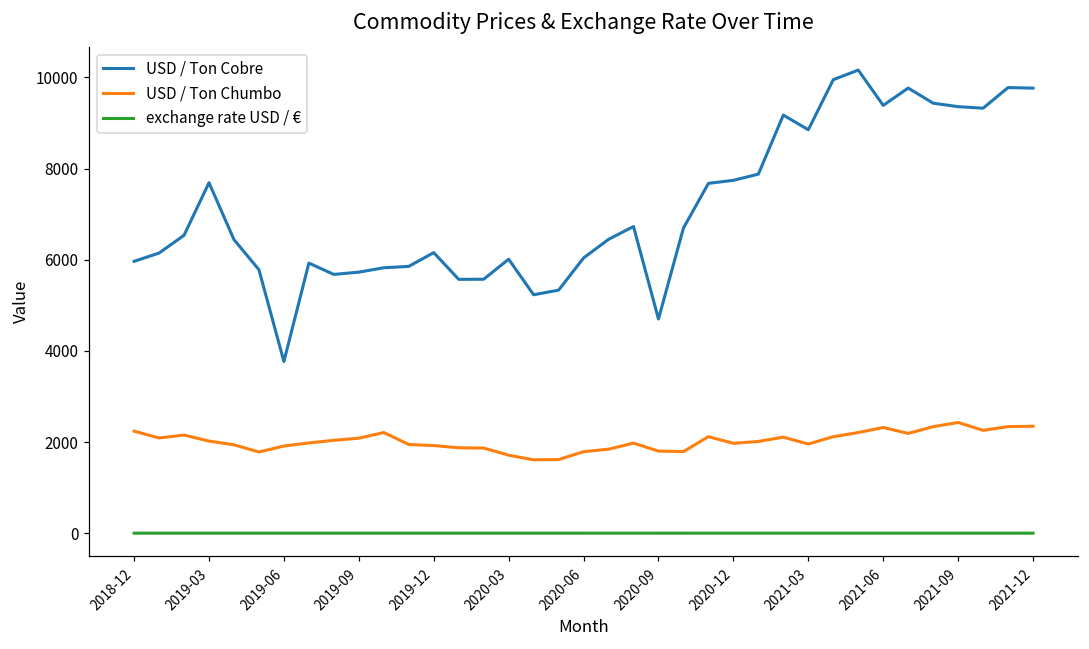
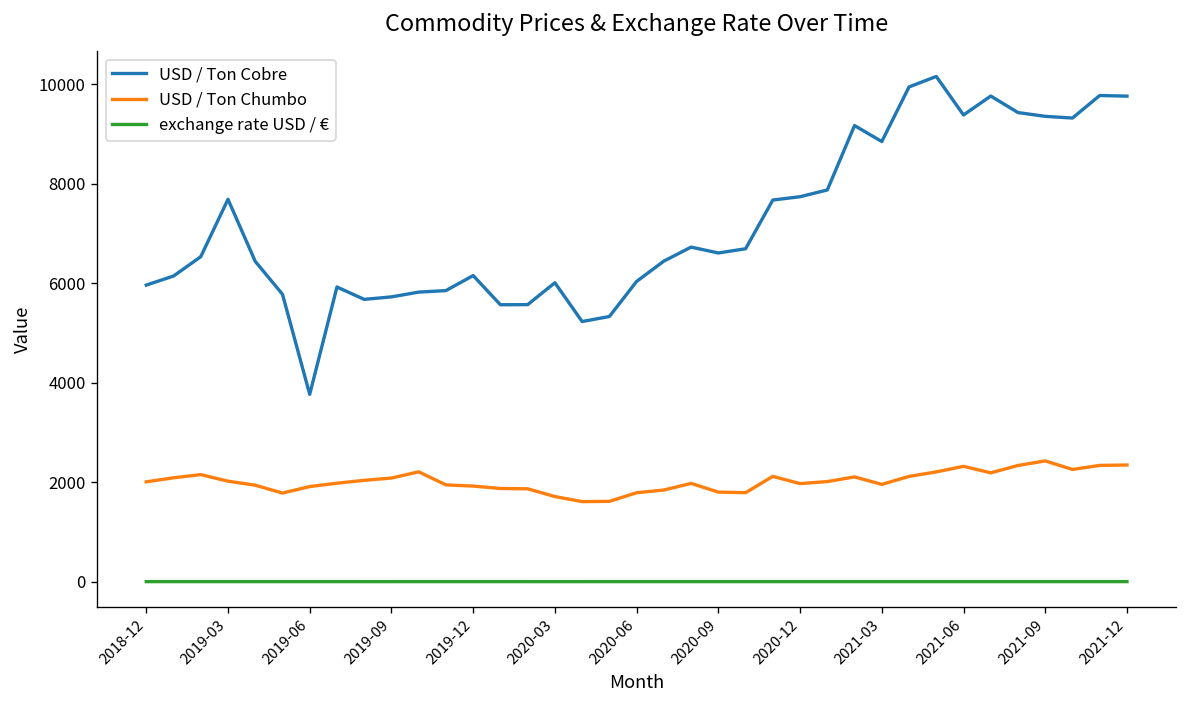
  {
    "USD / Ton Cobre": {
      "2018-12": 6000,
      "2019-03": 7700,
      "2019-06": 3800,
      "2019-09": 5700,
      "2019-12": 6200,
      "2020-03": 6000,
      "2020-06": 6000,
-     "2020-09": 4700,
+     "2020-09": 6600,
      "2020-12": 7700,
      "2021-03": 8900,
      "2021-06": 9400,
      "2021-09": 9400,
      "2021-12": 9800
    },
    "USD / Ton Chumbo": {
-     "2018-12": 2200,
+     "2018-12": 2000,
      "2019-03": 2000,
      "2019-06": 1900,
      "2019-09": 2100,
      "2019-12": 1900,
      "2020-03": 1700,
      "2020-06": 1800,
      "2020-09": 1800,
      "2020-12": 2000,
      "2021-03": 2000,
      "2021-06": 2300,
      "2021-09": 2400,
      "2021-12": 2300
    },
    "exchange rate USD / €": {
      "2018-12": 0,
      "2019-03": 0,
      "2019-06": 0,
      "2019-09": 0,
      "2019-12": 0,
      "2020-03": 0,
      "2020-06": 0,
      "2020-09": 0,
      "2020-12": 0,
      "2021-03": 0,
      "2021-06": 0,
      "2021-09": 0,
      "2021-12": 0
    }
  }
